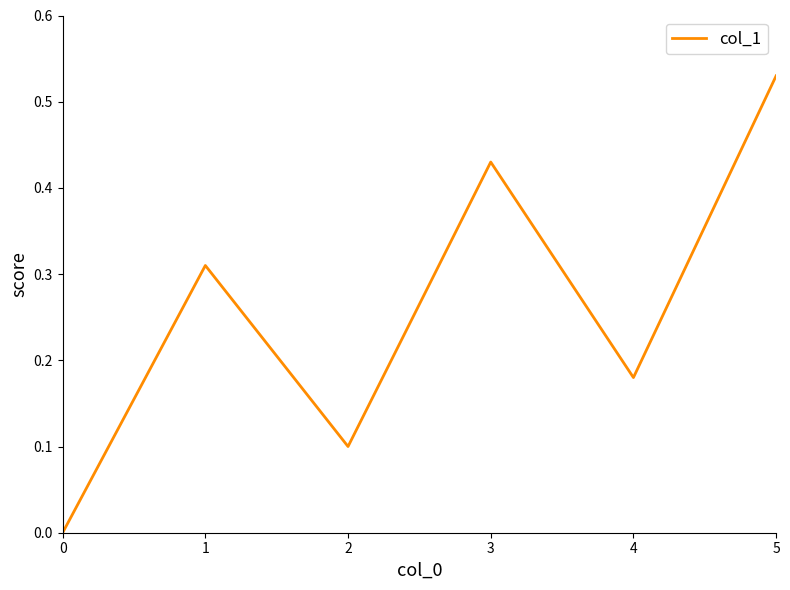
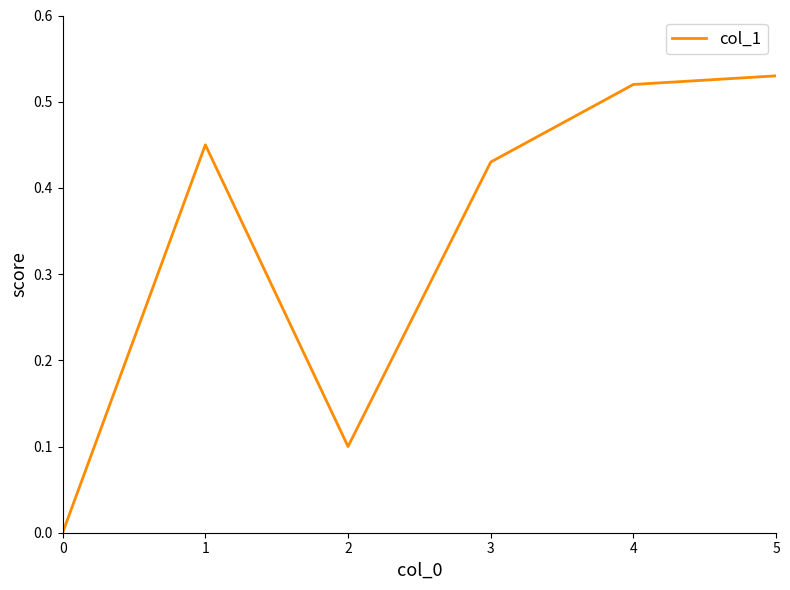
  {
    "0": 0.00,
-   "1": 0.31,
+   "1": 0.45,
    "2": 0.10,
    "3": 0.43,
-   "4": 0.18,
+   "4": 0.52,
    "5": 0.53
  }
